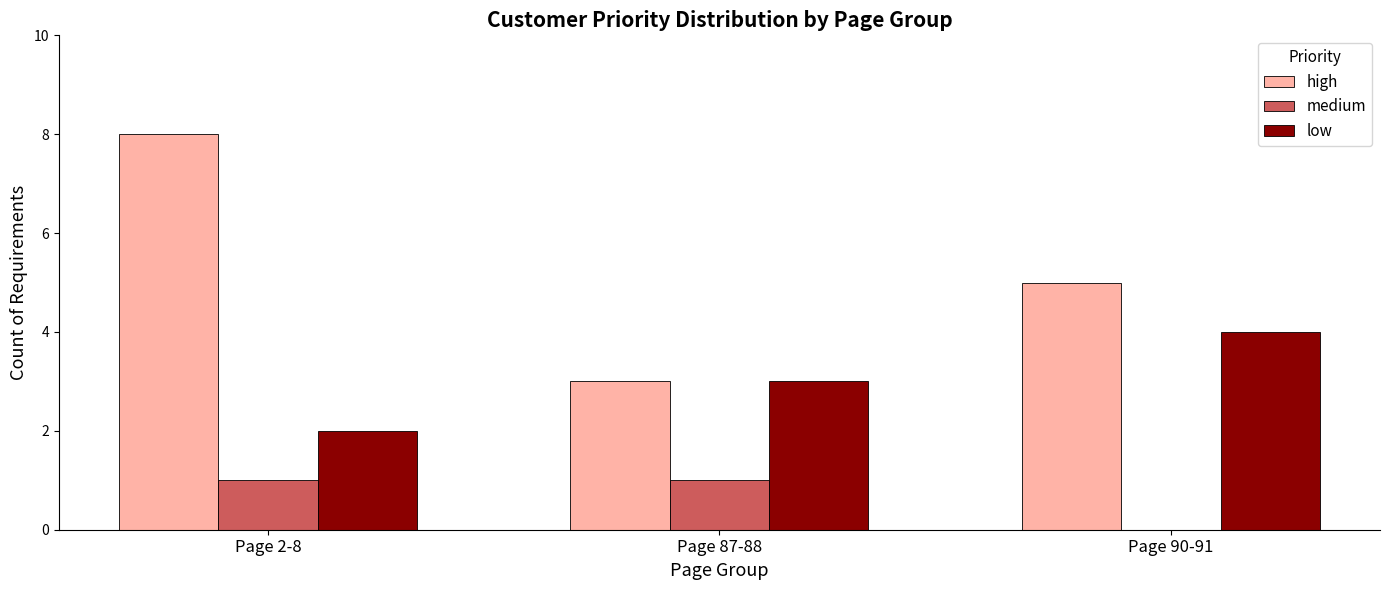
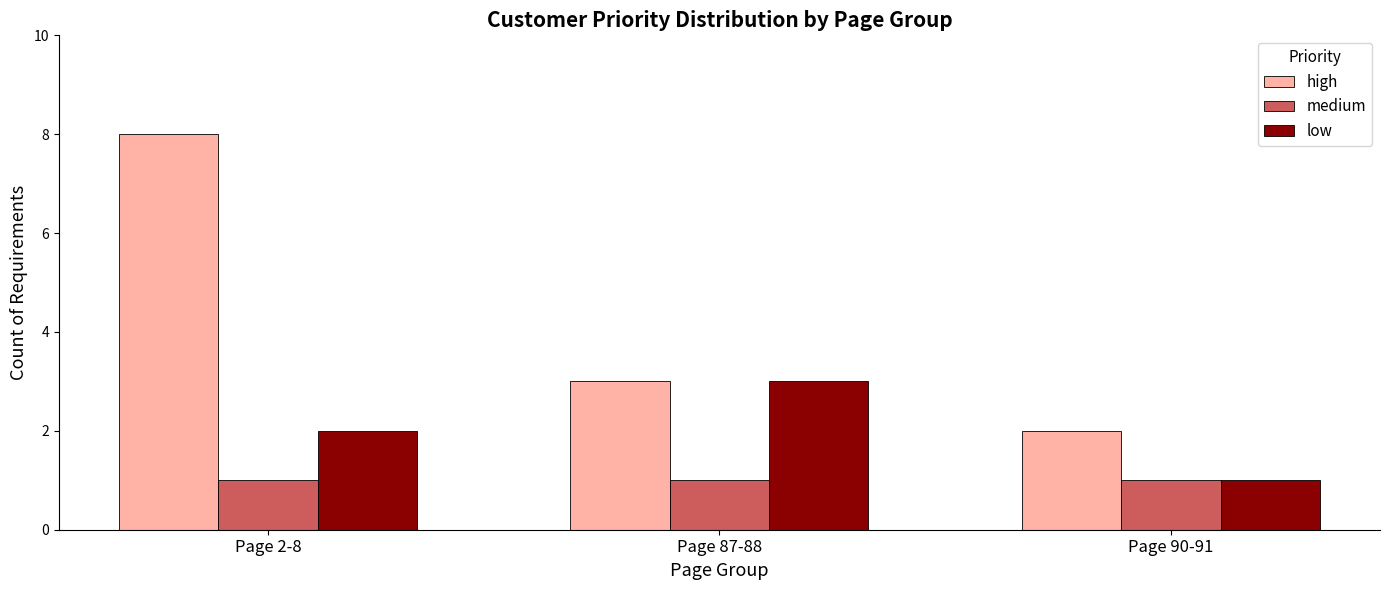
  {
    "high": {
      "Page 2-8": 8,
      "Page 87-88": 3,
-     "Page 90-91": 5
+     "Page 90-91": 2
    },
    "medium": {
      "Page 2-8": 1,
      "Page 87-88": 1,
-     "Page 90-91": 0
+     "Page 90-91": 1
    },
    "low": {
      "Page 2-8": 2,
      "Page 87-88": 3,
-     "Page 90-91": 4
+     "Page 90-91": 1
    }
  }
